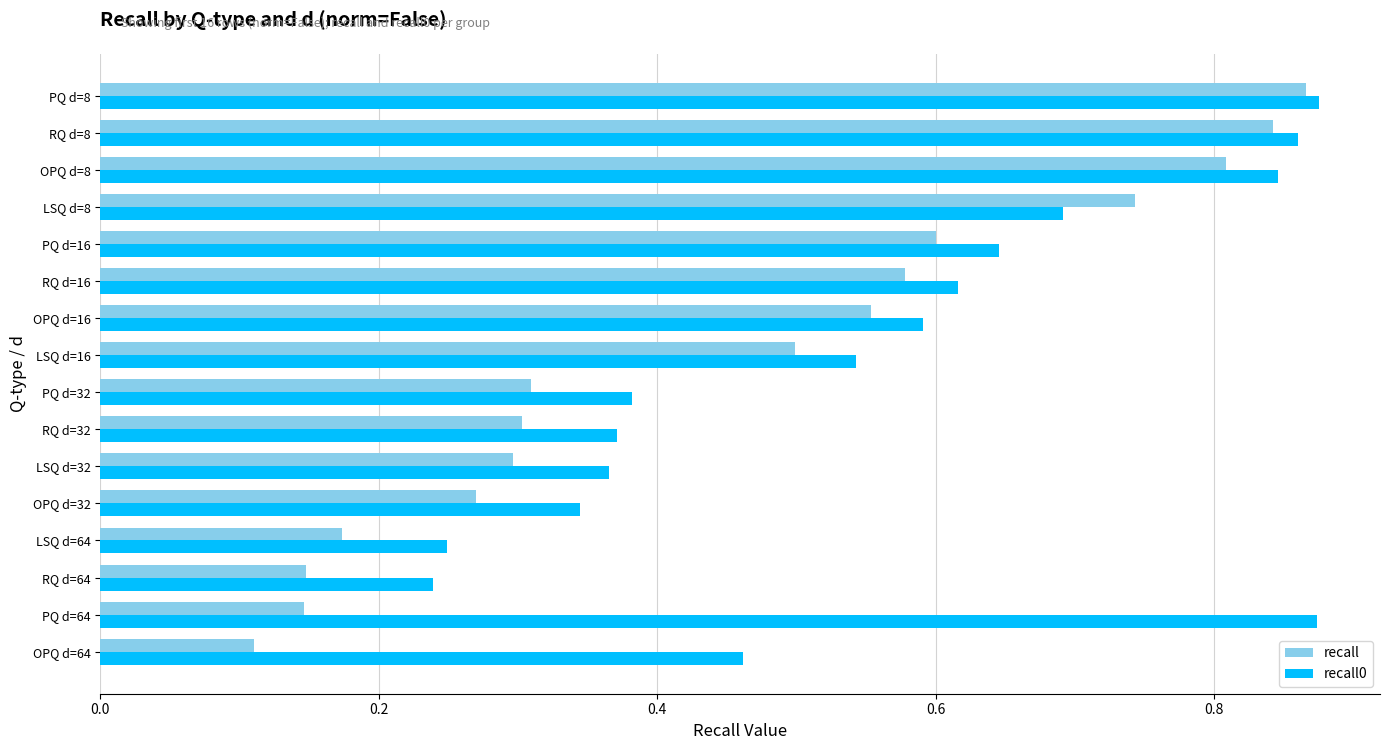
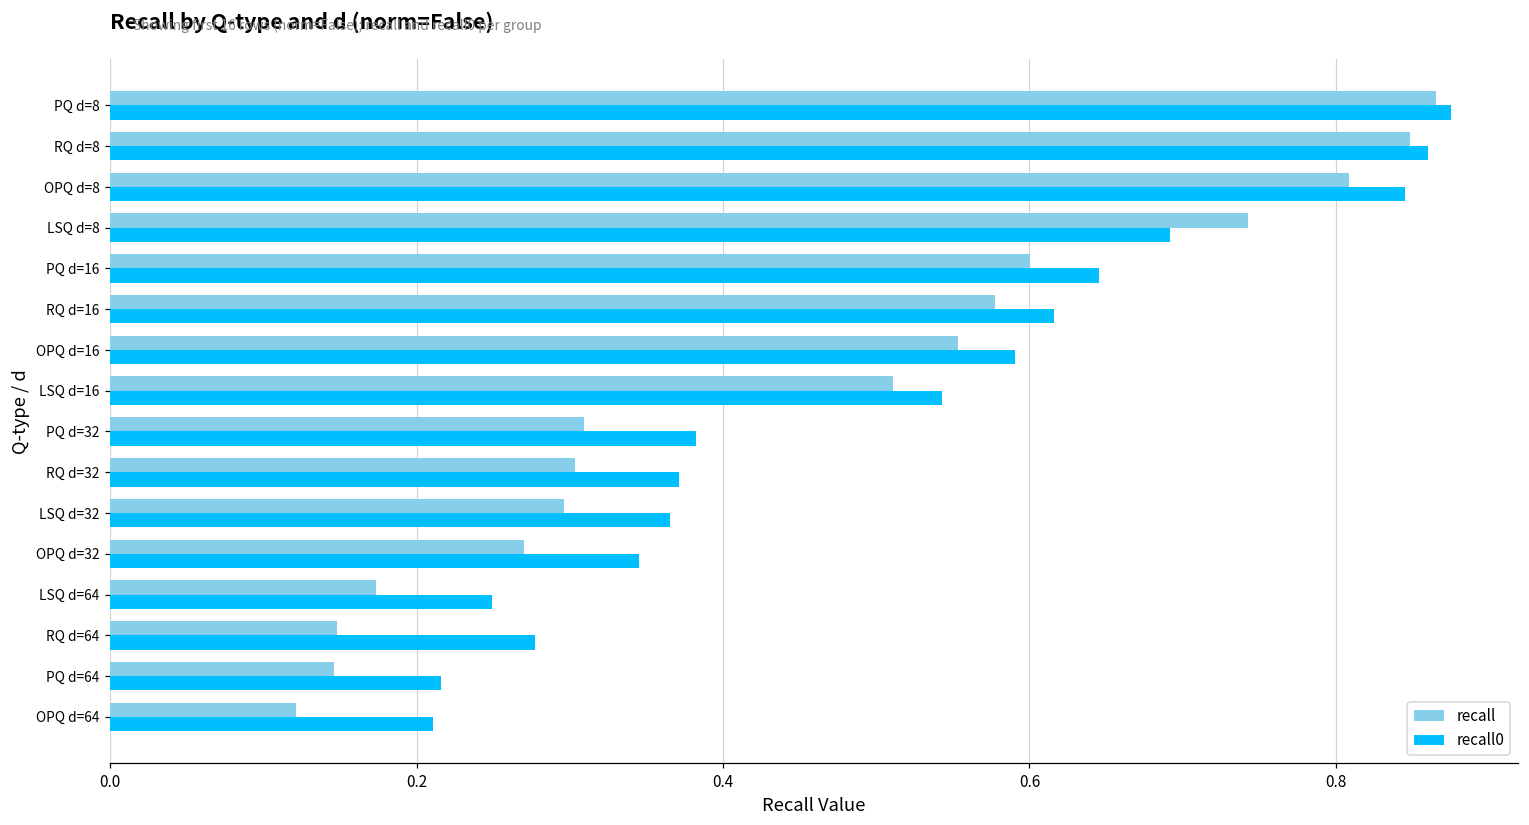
  {
    "recall": {
      "PQ d=8": 0.865,
-     "RQ d=8": 0.842,
+     "RQ d=8": 0.848,
      "OPQ d=8": 0.808,
      "LSQ d=8": 0.743,
      "PQ d=16": 0.600,
      "RQ d=16": 0.578,
      "OPQ d=16": 0.554,
-     "LSQ d=16": 0.499,
+     "LSQ d=16": 0.511,
      "PQ d=32": 0.309,
      "RQ d=32": 0.303,
      "LSQ d=32": 0.296,
      "OPQ d=32": 0.270,
      "LSQ d=64": 0.174,
      "RQ d=64": 0.148,
      "PQ d=64": 0.146,
-     "OPQ d=64": 0.110
+     "OPQ d=64": 0.121
    },
    "recall0": {
      "PQ d=8": 0.875,
      "RQ d=8": 0.860,
      "OPQ d=8": 0.845,
      "LSQ d=8": 0.691,
      "PQ d=16": 0.645,
      "RQ d=16": 0.616,
      "OPQ d=16": 0.591,
      "LSQ d=16": 0.543,
      "PQ d=32": 0.382,
      "RQ d=32": 0.371,
      "LSQ d=32": 0.366,
      "OPQ d=32": 0.345,
      "LSQ d=64": 0.249,
-     "RQ d=64": 0.239,
-     "PQ d=64": 0.874,
-     "OPQ d=64": 0.462
+     "RQ d=64": 0.277,
+     "PQ d=64": 0.216,
+     "OPQ d=64": 0.210
    }
  }
